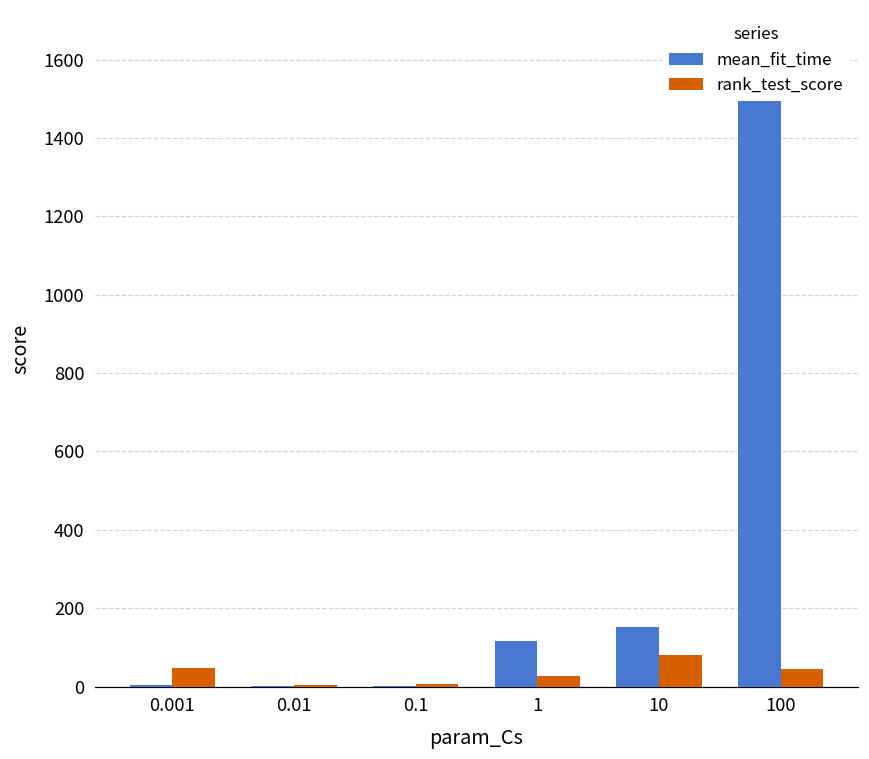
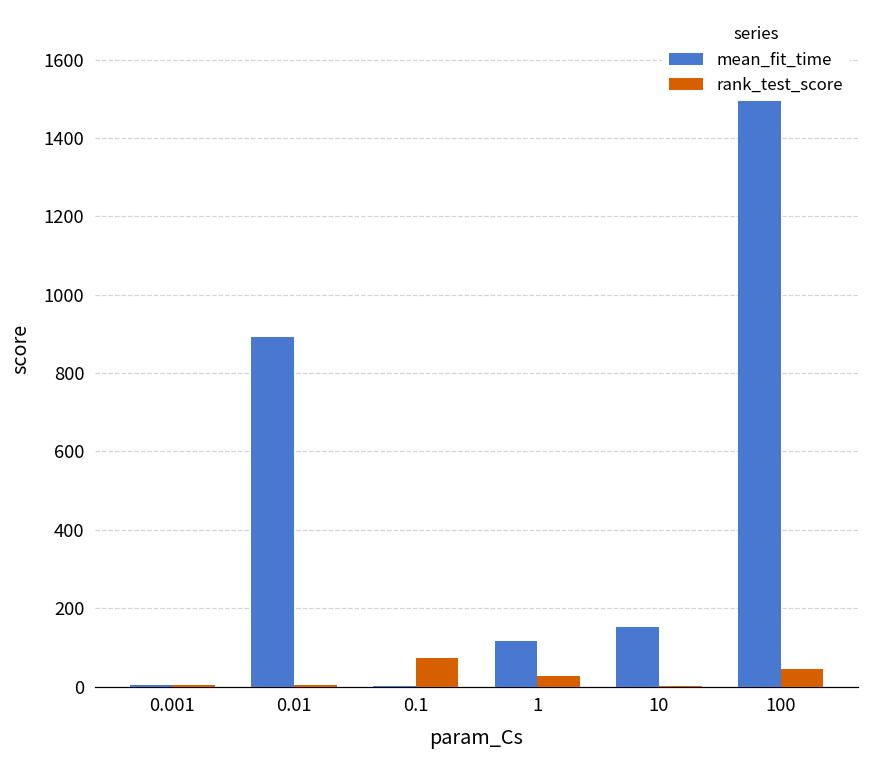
  {
    "mean_fit_time": {
-     "0.01": 0,
+     "0.01": 890,
      "1": 120,
      "10": 150
    },
    "rank_test_score": {
-     "0.001": 50,
-     "0.1": 10,
+     "0.001": 0,
+     "0.1": 70,
      "1": 30,
-     "10": 80,
+     "10": 0,
      "100": 50
    }
  }
